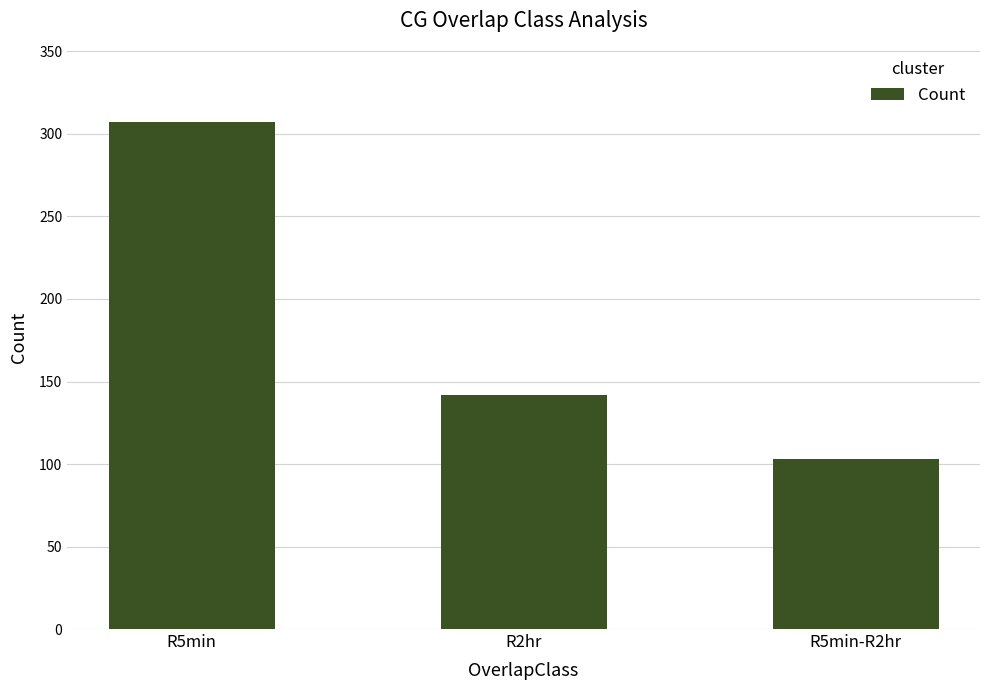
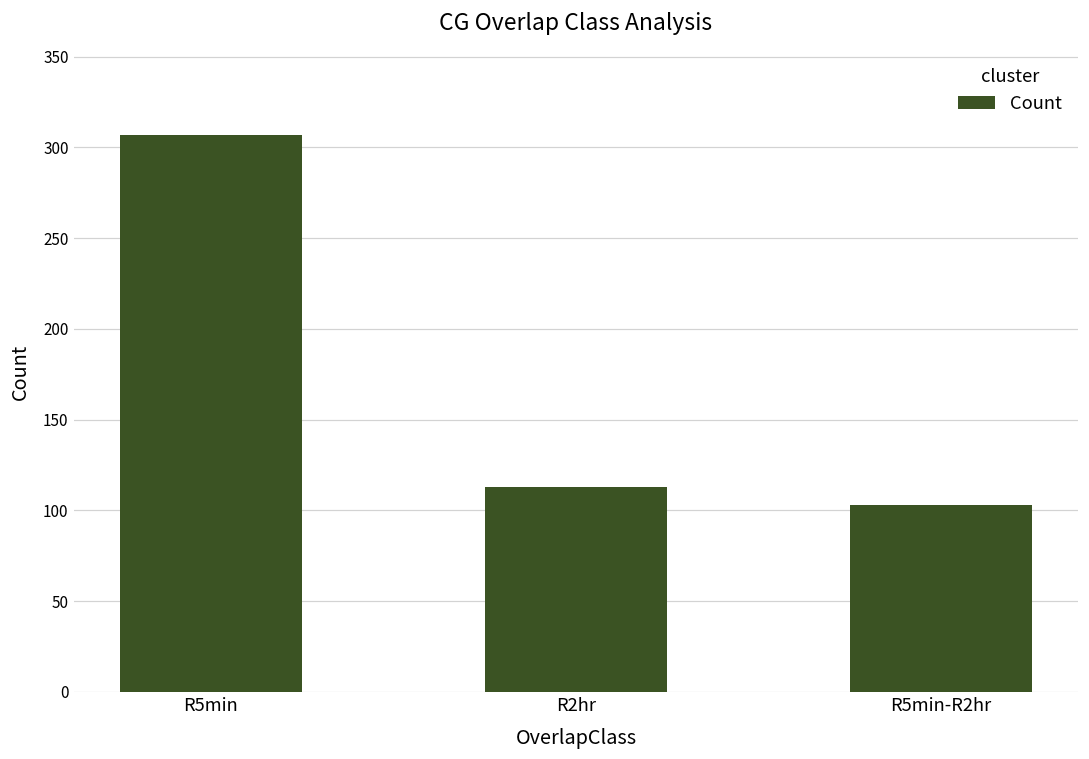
  {
    "R5min": 307,
-   "R2hr": 142,
+   "R2hr": 113,
    "R5min-R2hr": 103
  }
